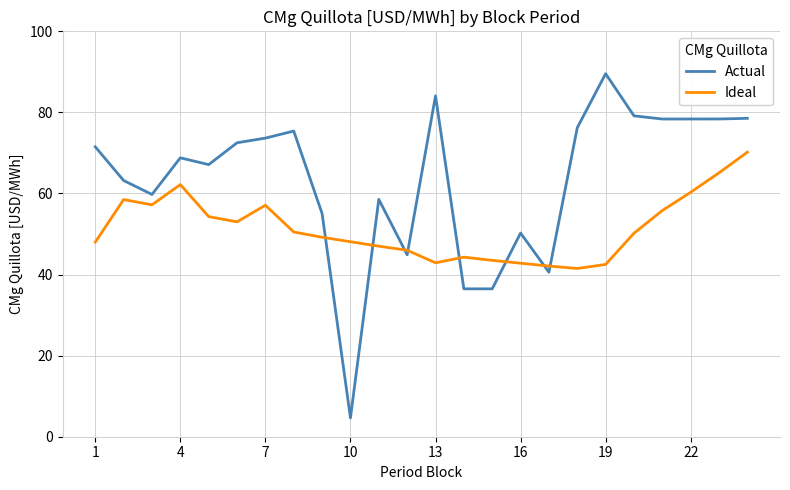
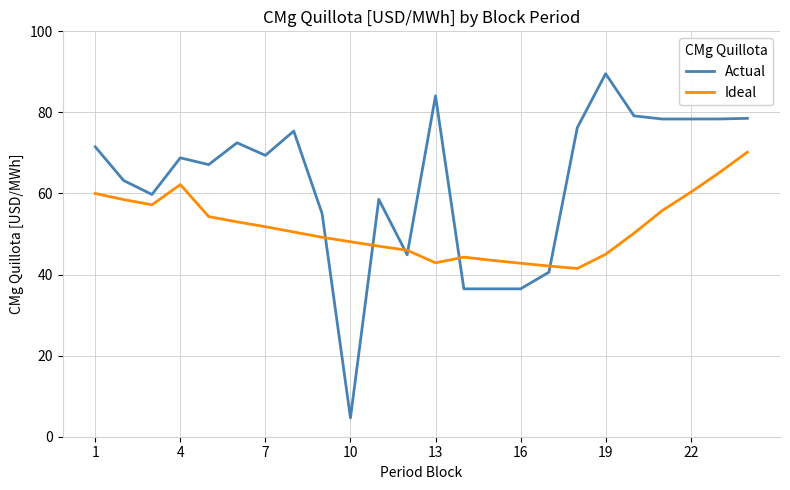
  {
    "Actual": {
      "1": 72,
      "4": 69,
-     "7": 74,
+     "7": 69,
      "10": 5,
      "13": 84,
-     "16": 50,
+     "16": 36,
      "19": 90,
      "22": 78
    },
    "Ideal": {
-     "1": 48,
+     "1": 60,
      "4": 62,
-     "7": 57,
+     "7": 52,
      "10": 48,
      "13": 43,
      "16": 43,
-     "19": 43,
+     "19": 45,
      "22": 60
    }
  }
